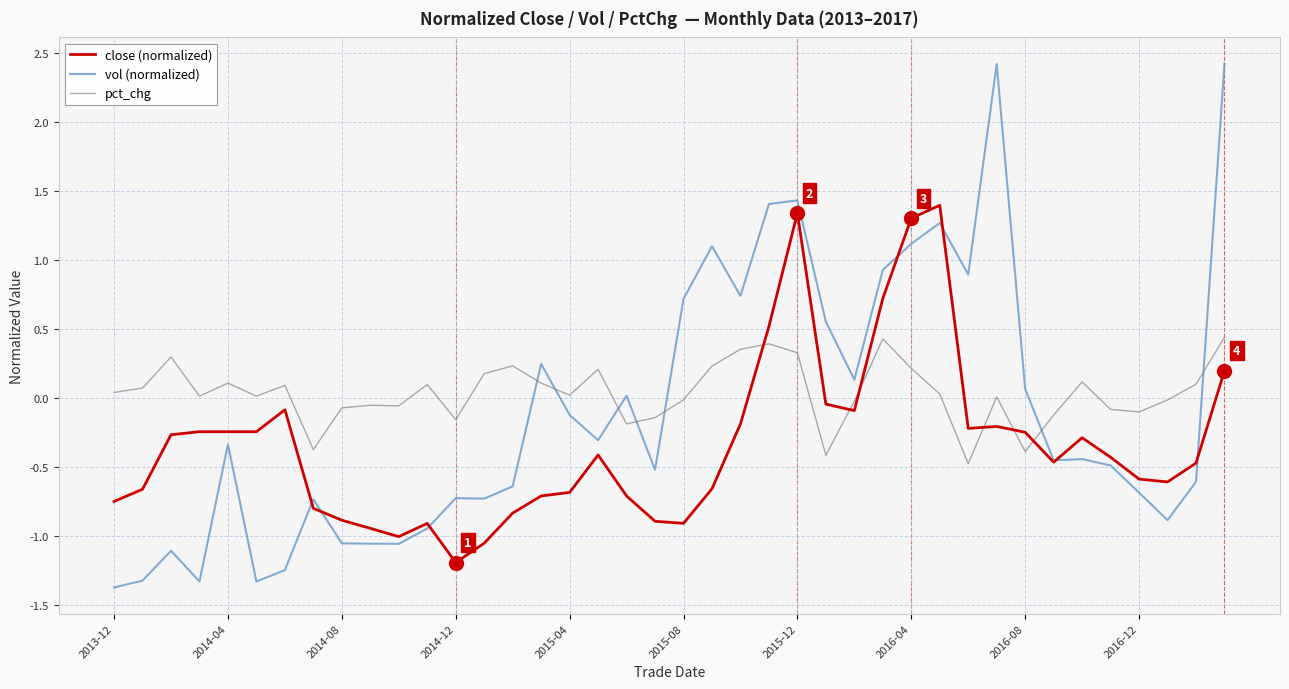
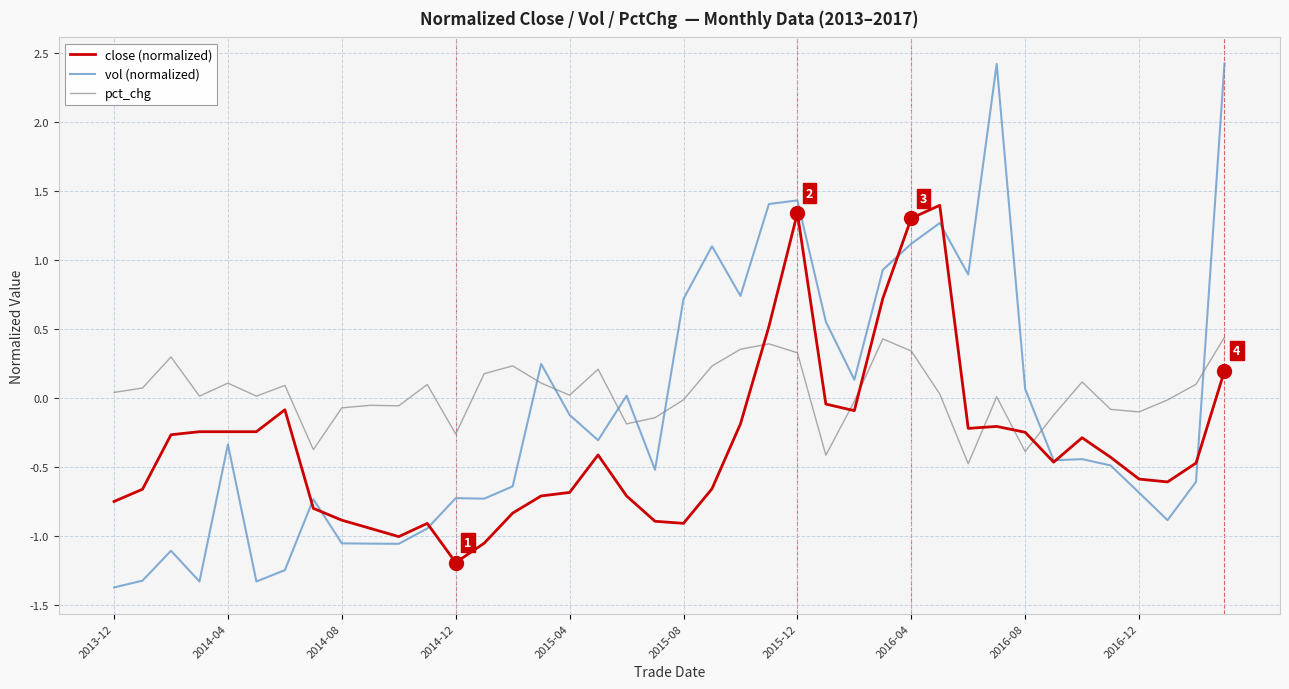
  {
    "vol (normalized)": {
      "2013-12": -1.37,
      "2014-04": -0.34,
      "2014-08": -1.05,
      "2014-12": -0.73,
      "2015-04": -0.12,
      "2015-08": 0.72,
      "2016-04": 1.12,
      "2016-08": 0.06,
      "2016-12": -0.69
    },
    "pct_chg": {
      "2013-12": 0.04,
      "2014-04": 0.11,
      "2014-08": -0.07,
-     "2014-12": -0.16,
+     "2014-12": -0.26,
      "2015-04": 0.02,
      "2015-08": -0.01,
      "2015-12": 0.33,
-     "2016-04": 0.21,
+     "2016-04": 0.34,
      "2016-08": -0.39,
      "2016-12": -0.10
    }
  }
